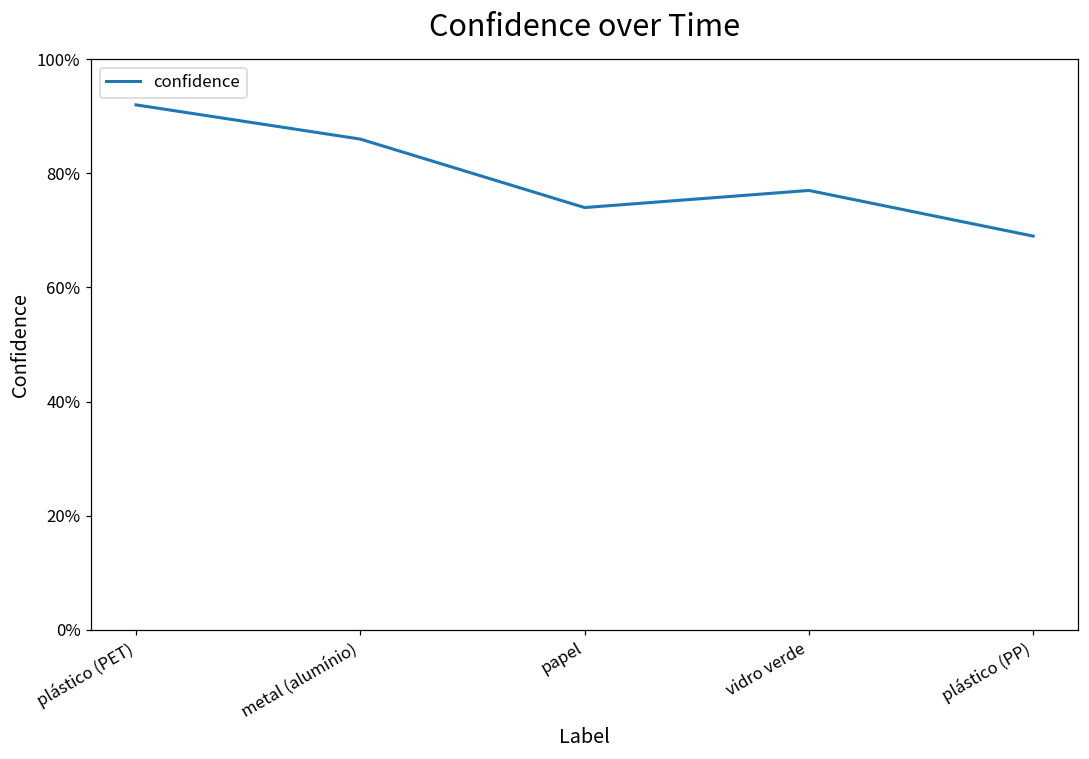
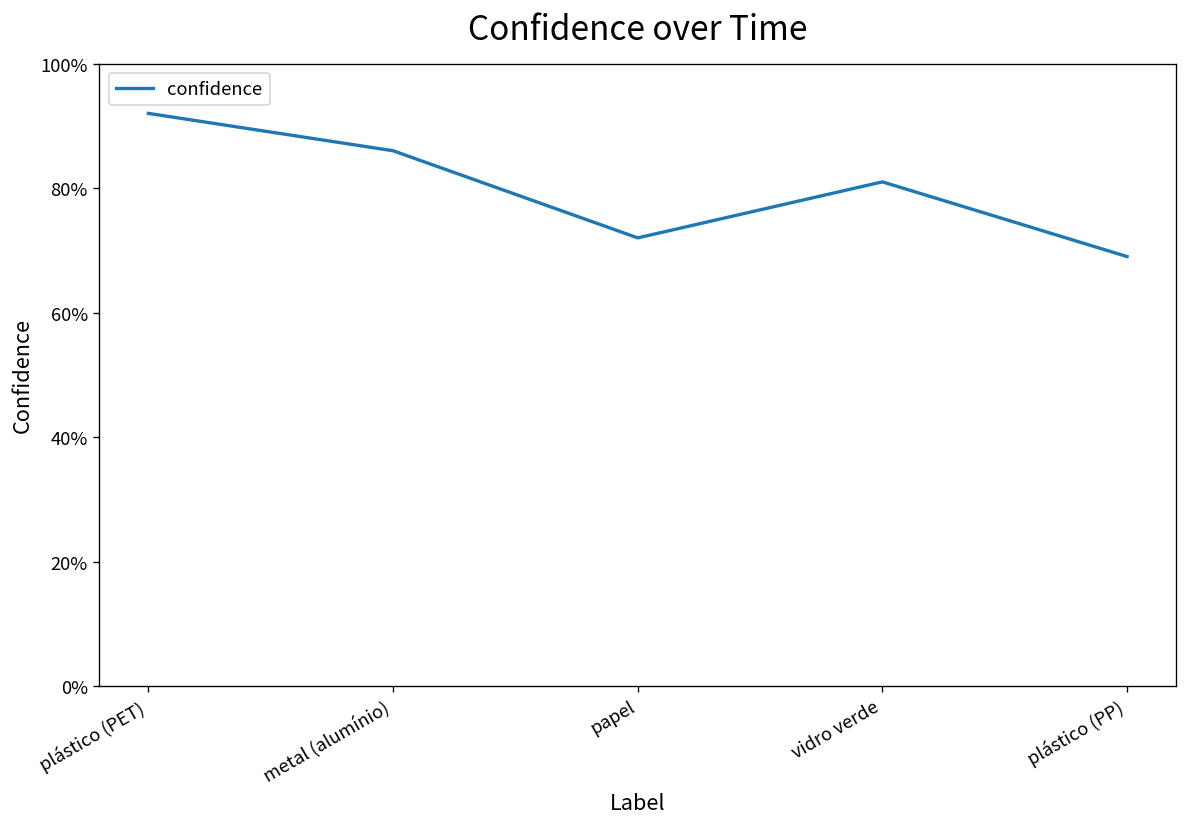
  {
    "plástico (PET)": "92%",
    "metal (alumínio)": "86%",
-   "papel": "74%",
-   "vidro verde": "77%",
+   "papel": "72%",
+   "vidro verde": "81%",
    "plástico (PP)": "69%"
  }
